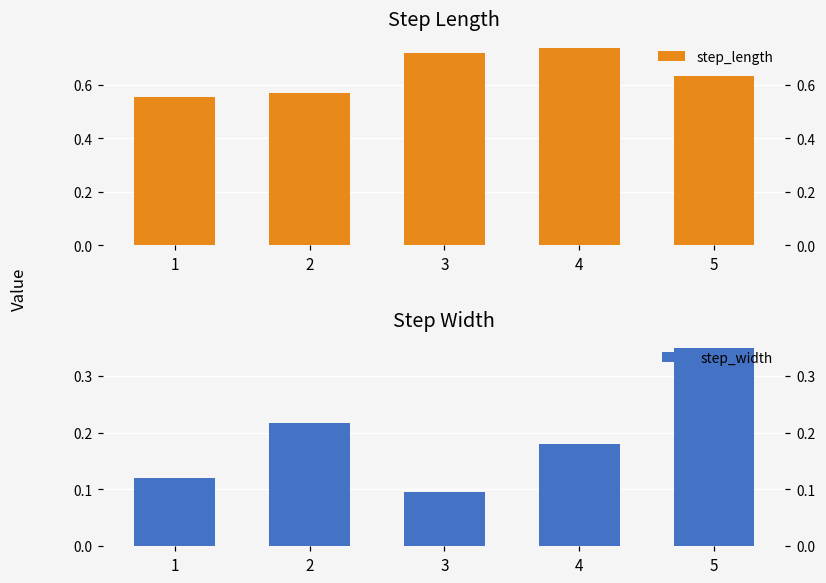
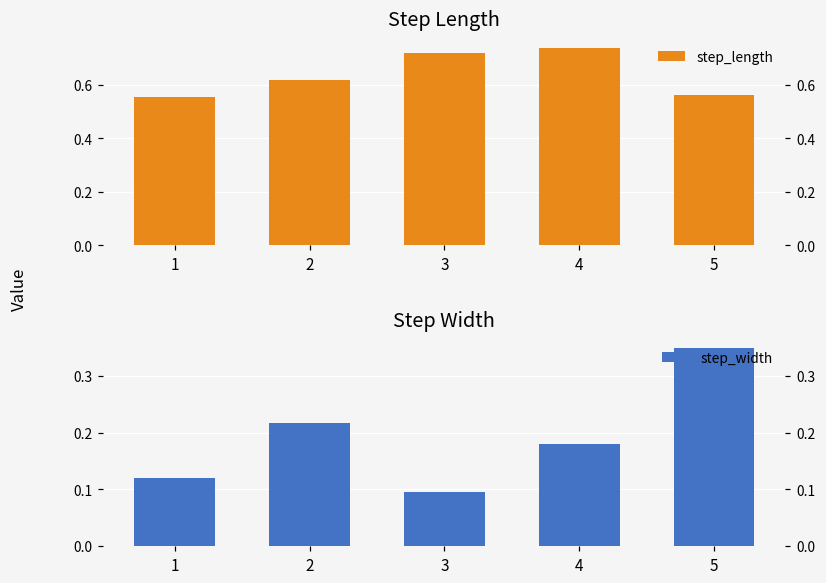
  {
    "Step Length": {
      "1": 0.55,
-     "2": 0.57,
+     "2": 0.62,
      "3": 0.72,
      "4": 0.74,
-     "5": 0.63
+     "5": 0.56
    },
    "Step Width": {
      "1": 0.12,
      "2": 0.22,
      "3": 0.10,
      "4": 0.18,
      "5": 0.35
    }
  }
